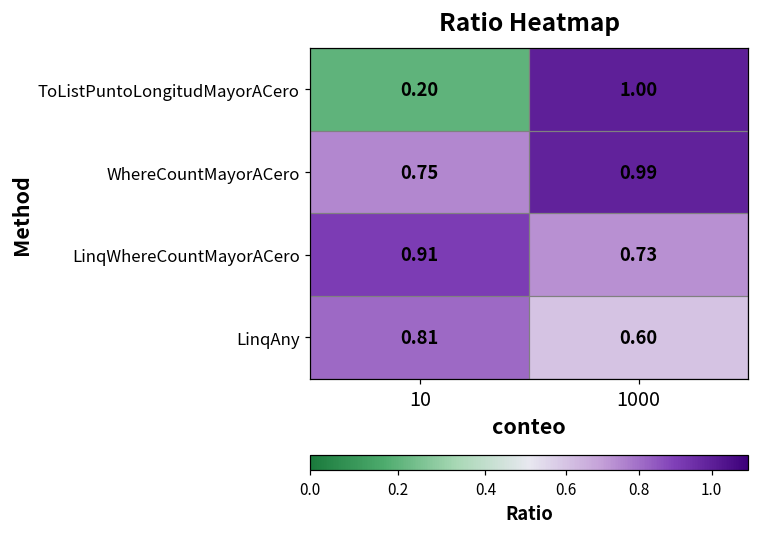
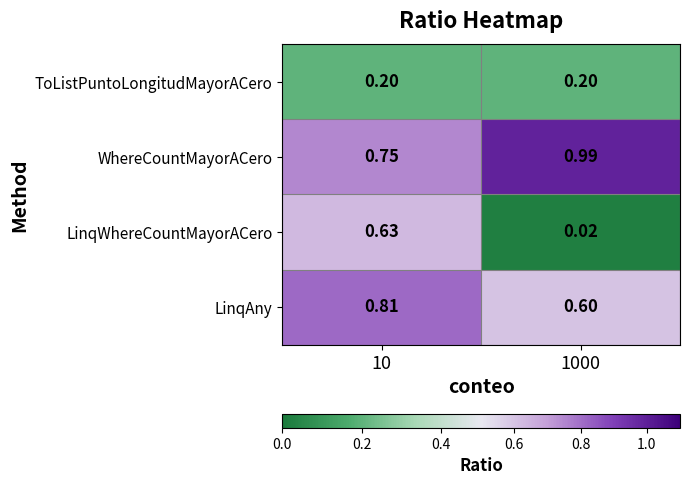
  {
    "ToListPuntoLongitudMayorACero": {
      "10": 0.20,
-     "1000": 1.00
+     "1000": 0.20
    },
    "WhereCountMayorACero": {
      "10": 0.75,
      "1000": 0.99
    },
    "LinqWhereCountMayorACero": {
-     "10": 0.91,
-     "1000": 0.73
+     "10": 0.63,
+     "1000": 0.02
    },
    "LinqAny": {
      "10": 0.81,
      "1000": 0.60
    }
  }
